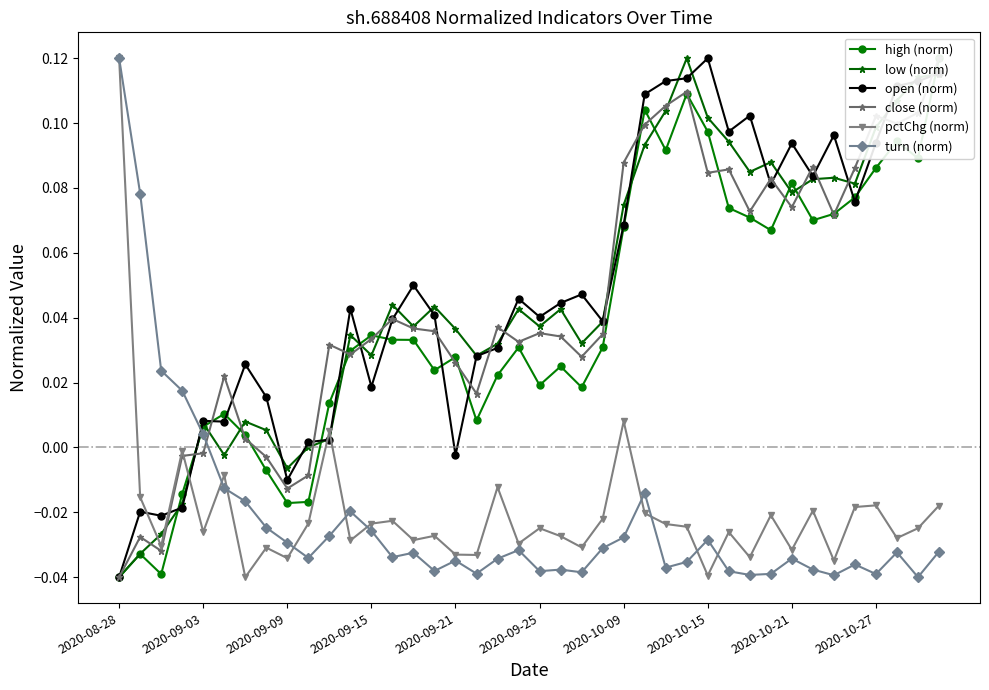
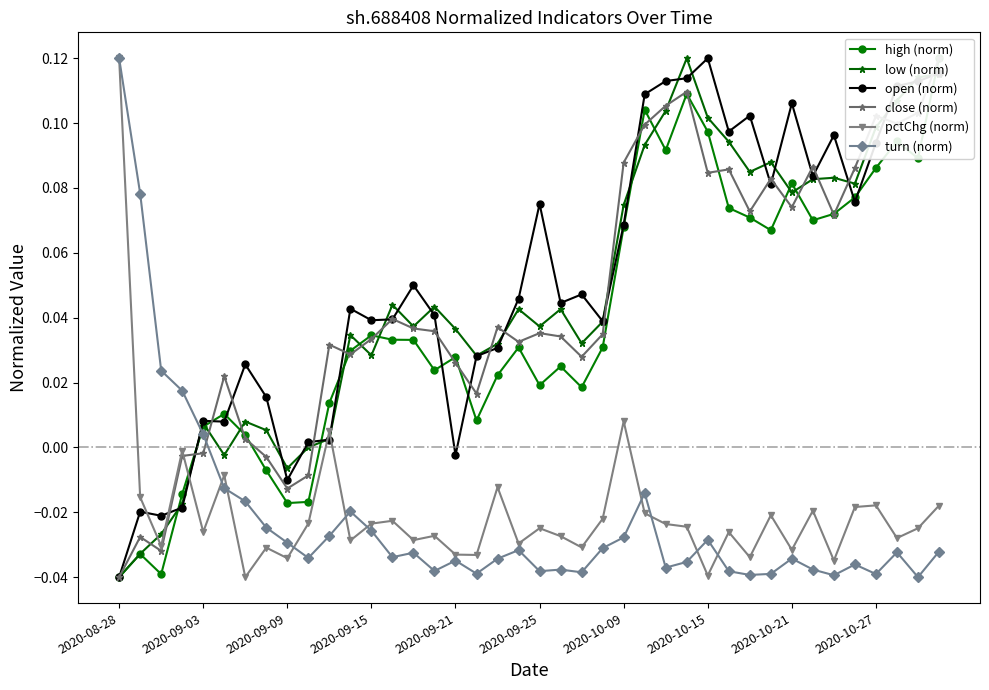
  {
    "open (norm)": {
      "2020-09-09": -0.010,
-     "2020-09-15": 0.019,
+     "2020-09-15": 0.039,
      "2020-09-21": -0.002,
-     "2020-09-25": 0.040,
+     "2020-09-25": 0.075,
      "2020-10-15": 0.120,
-     "2020-10-21": 0.094
+     "2020-10-21": 0.106
    }
  }
